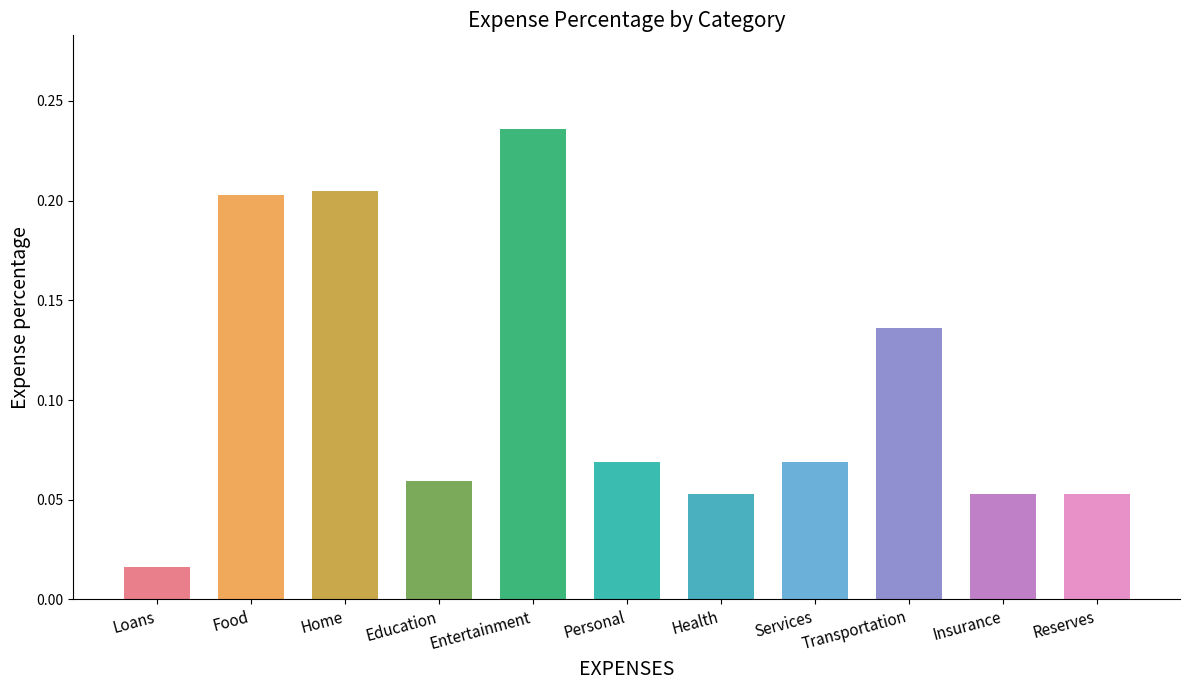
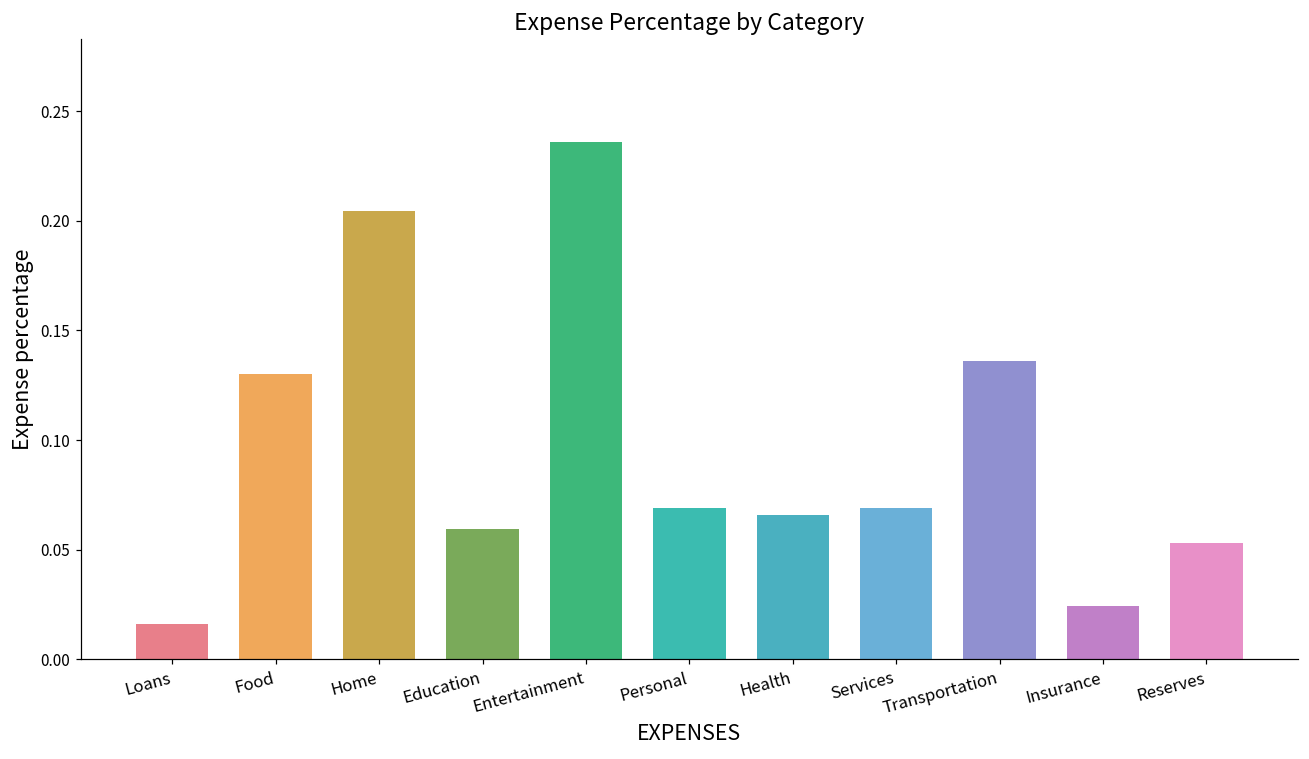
  {
    "Loans": 0.016,
-   "Food": 0.203,
+   "Food": 0.130,
    "Home": 0.205,
    "Education": 0.060,
    "Entertainment": 0.236,
    "Personal": 0.069,
-   "Health": 0.053,
+   "Health": 0.066,
    "Services": 0.069,
    "Transportation": 0.136,
-   "Insurance": 0.053,
+   "Insurance": 0.024,
    "Reserves": 0.053
  }
